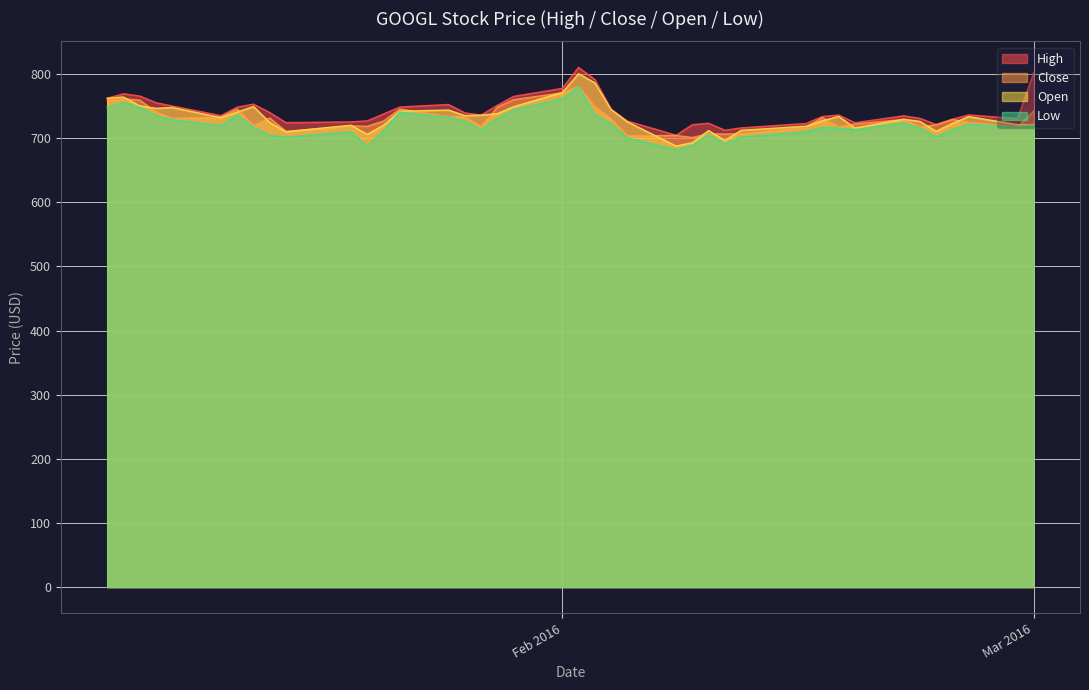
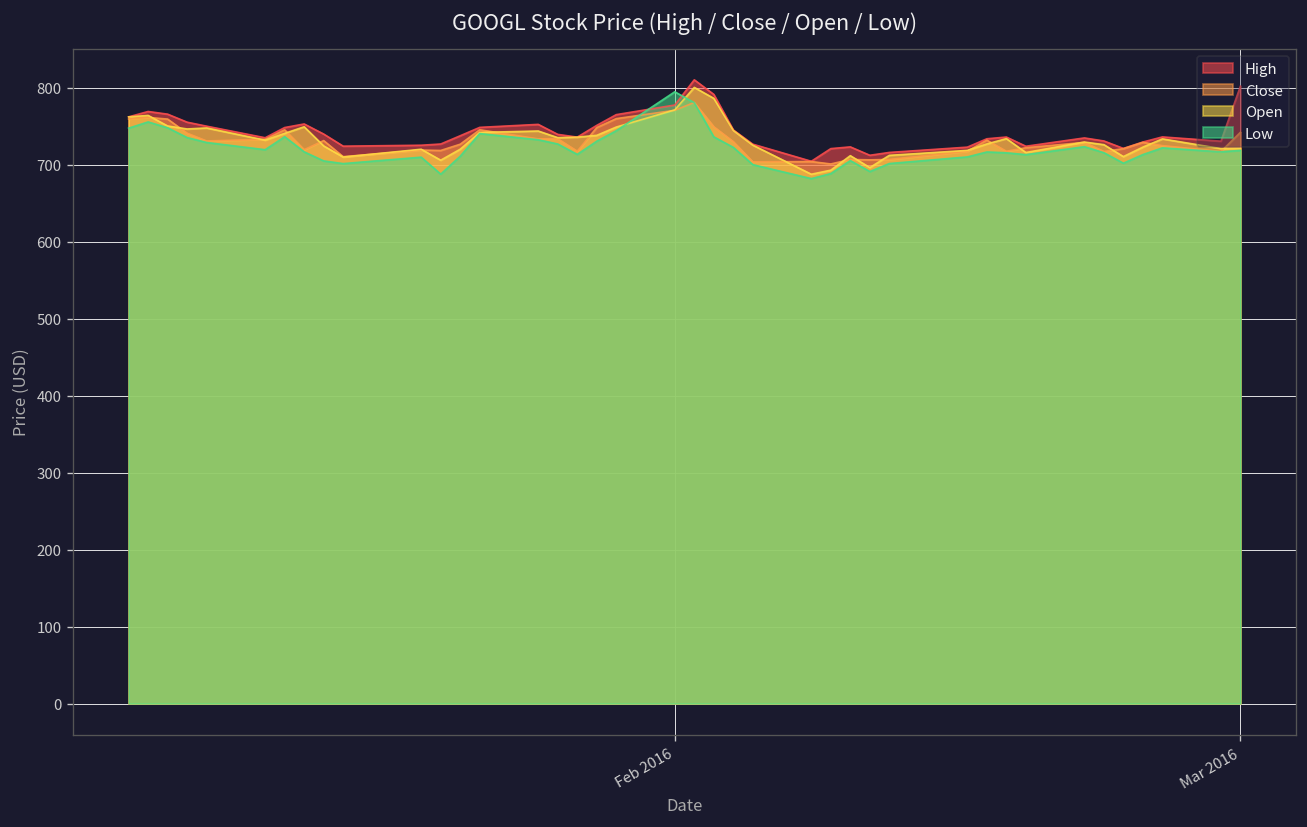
  {
    "High": {
      "Feb 2016": 780
    },
    "Low": {
-     "Feb 2016": 760
+     "Feb 2016": 790
    }
  }
